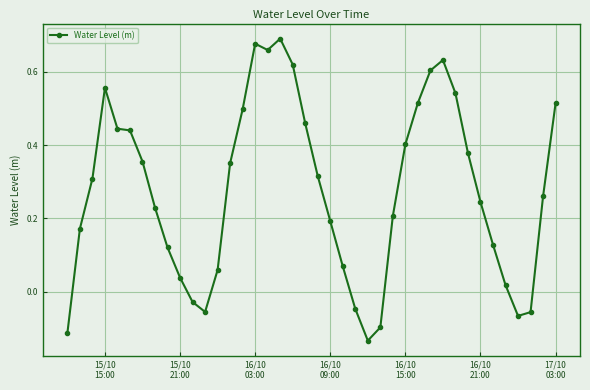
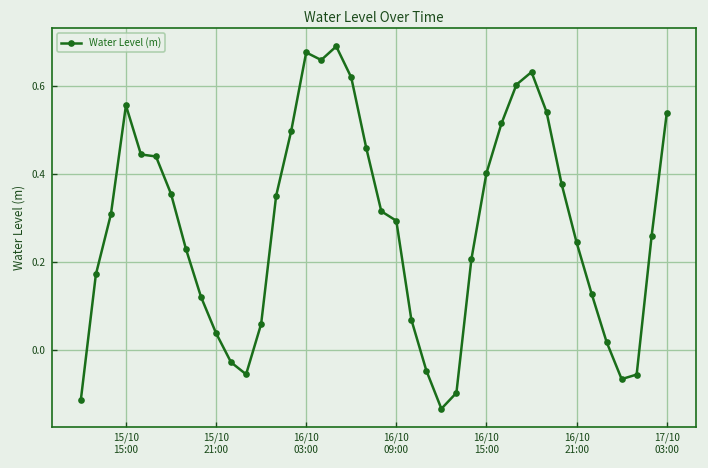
  {
    "15/10 15:00": 0.56,
    "15/10 21:00": 0.04,
    "16/10 03:00": 0.68,
-   "16/10 09:00": 0.19,
+   "16/10 09:00": 0.29,
    "16/10 15:00": 0.40,
    "16/10 21:00": 0.24,
-   "17/10 03:00": 0.51
+   "17/10 03:00": 0.54
  }
